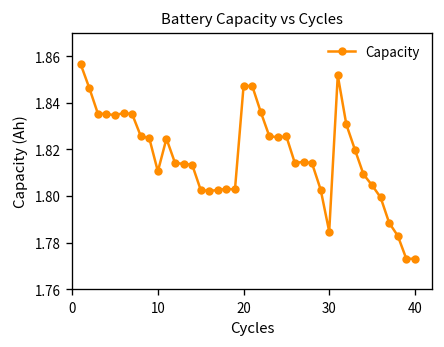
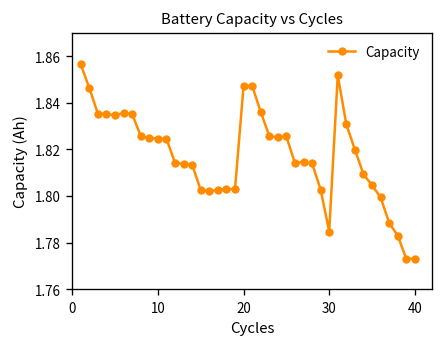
  {
-   "10": 1.811,
+   "10": 1.825,
    "20": 1.847,
    "30": 1.785,
    "40": 1.773
  }
